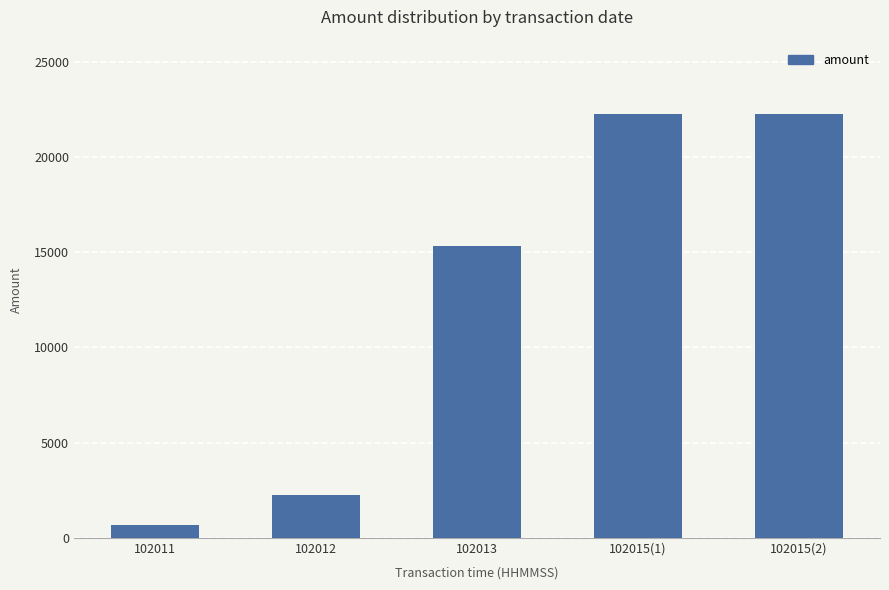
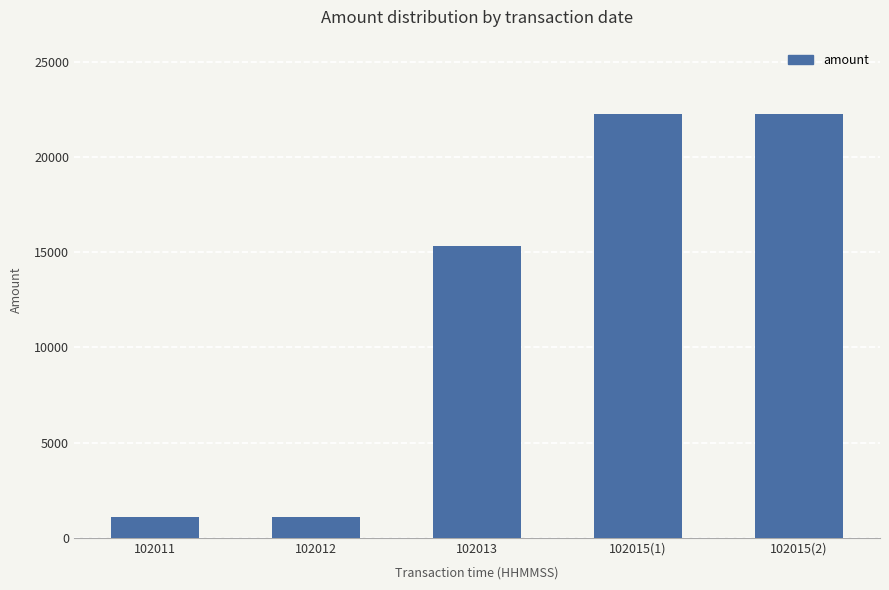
  {
-   "102011": 700,
-   "102012": 2300,
+   "102011": 1100,
+   "102012": 1100,
    "102013": 15300,
    "102015(1)": 22200,
    "102015(2)": 22200
  }
